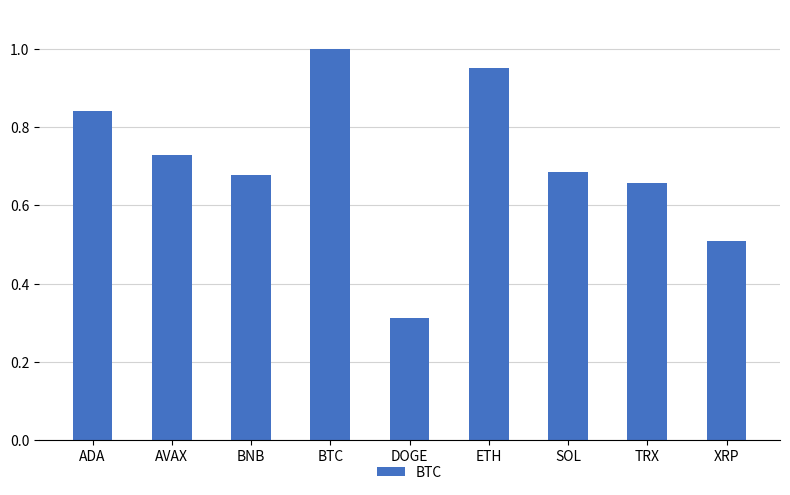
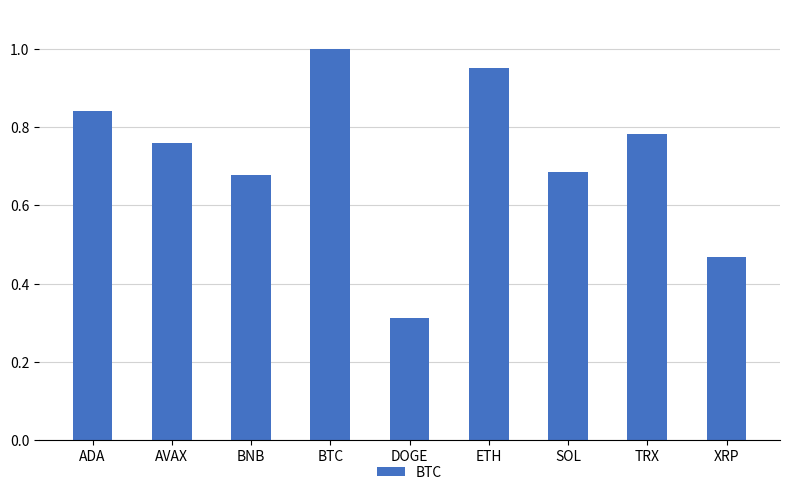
  {
    "ADA": 0.84,
-   "AVAX": 0.73,
+   "AVAX": 0.76,
    "BNB": 0.68,
    "BTC": 1.00,
    "DOGE": 0.31,
    "ETH": 0.95,
    "SOL": 0.68,
-   "TRX": 0.66,
-   "XRP": 0.51
+   "TRX": 0.78,
+   "XRP": 0.47
  }
